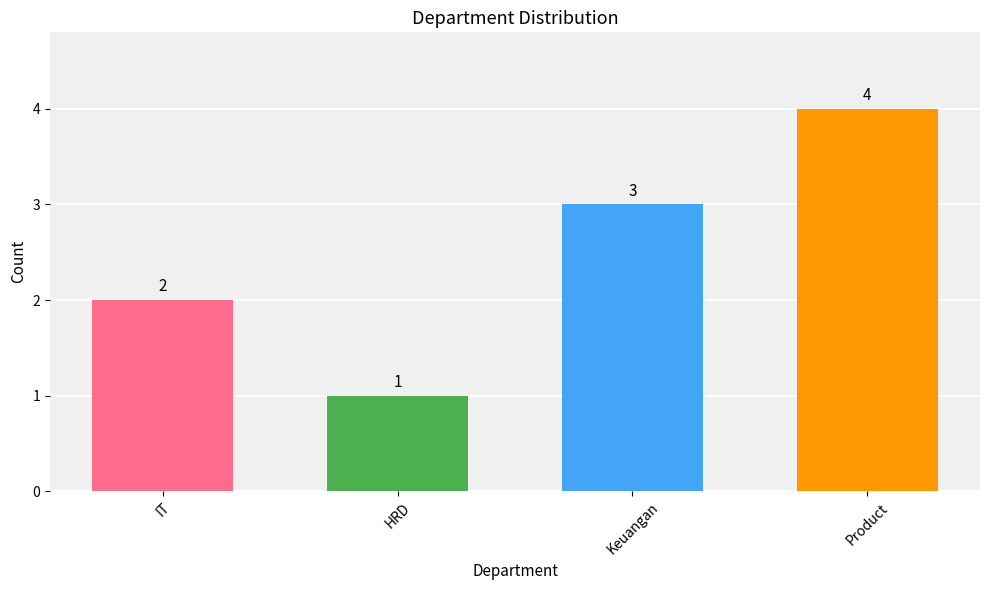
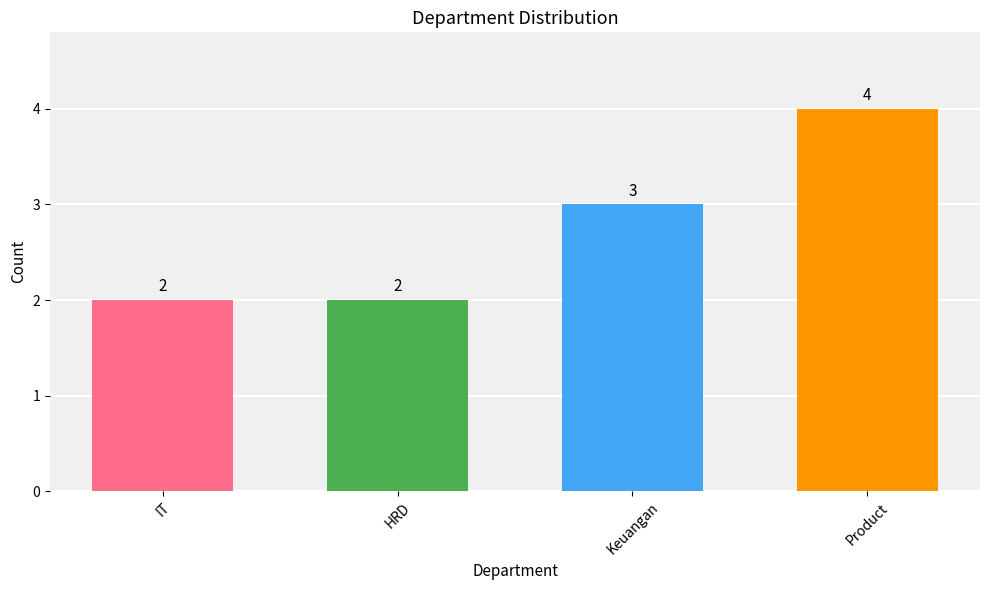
  {
    "IT": 2,
-   "HRD": 1,
+   "HRD": 2,
    "Keuangan": 3,
    "Product": 4
  }
